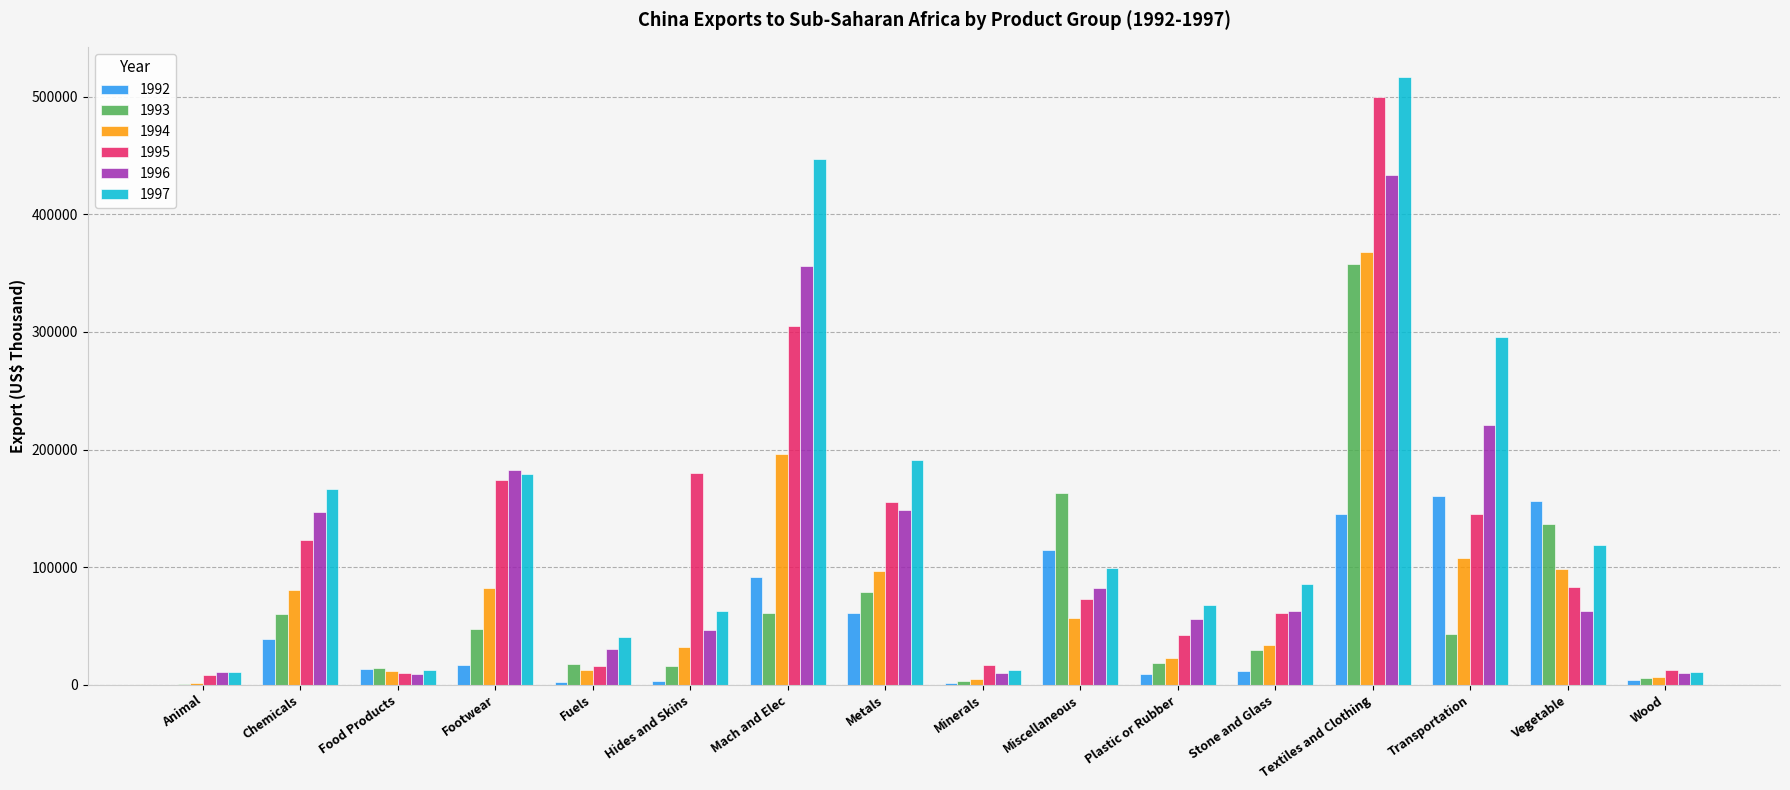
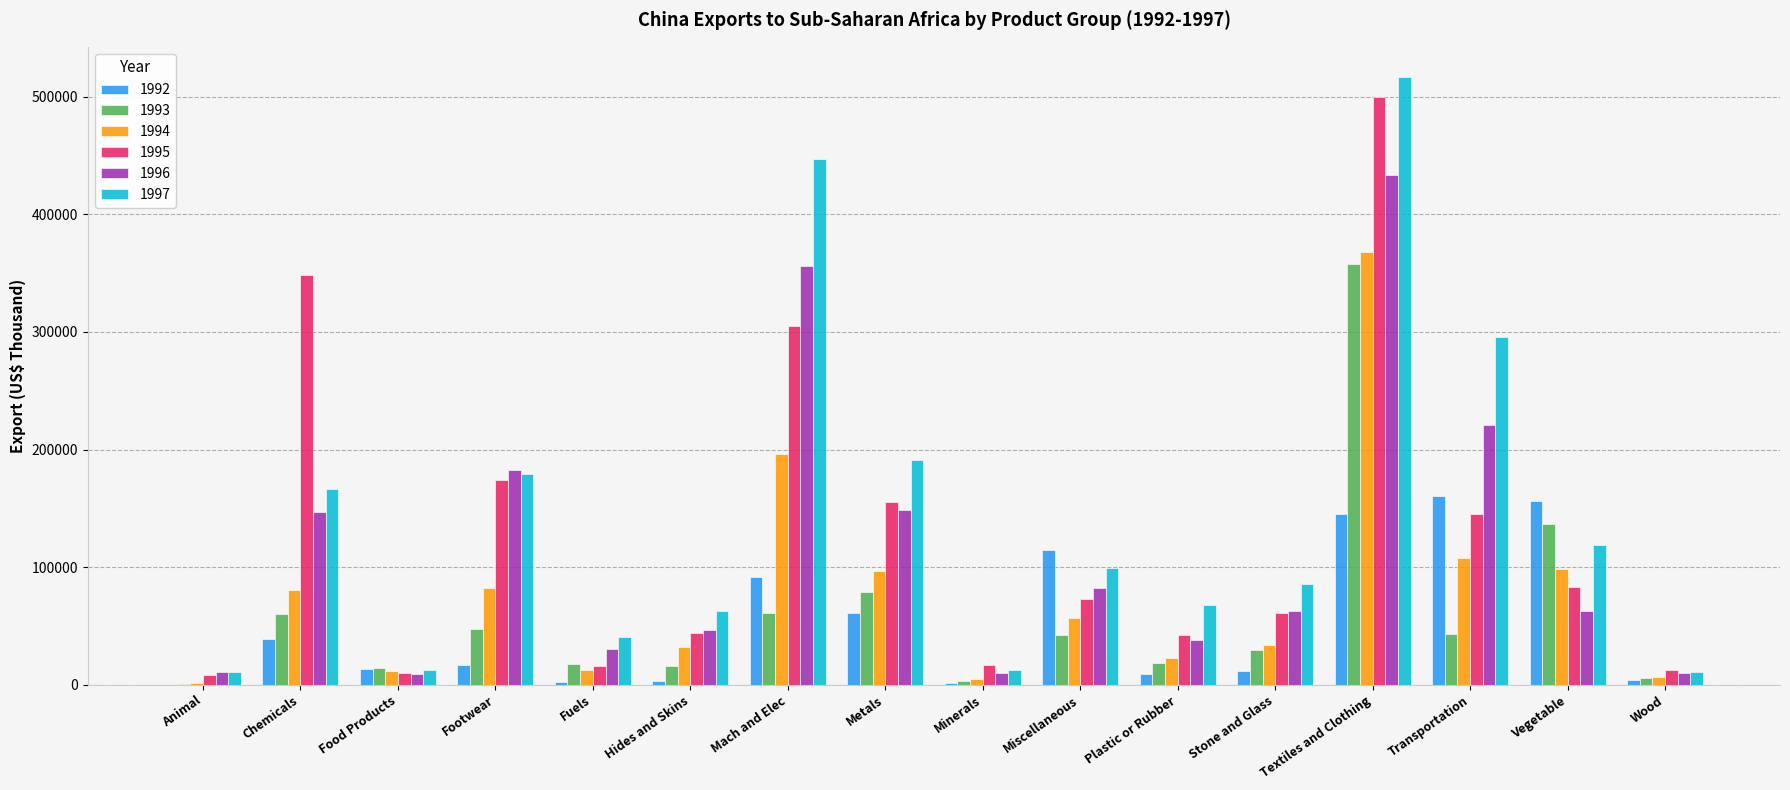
  {
    "1993": {
      "Chemicals": 60000,
      "Food Products": 14000,
      "Footwear": 48000,
      "Fuels": 18000,
      "Hides and Skins": 16000,
      "Mach and Elec": 61000,
      "Metals": 79000,
      "Minerals": 3000,
-     "Miscellaneous": 163000,
+     "Miscellaneous": 42000,
      "Plastic or Rubber": 19000,
      "Stone and Glass": 29000,
      "Textiles and Clothing": 358000,
      "Transportation": 43000,
      "Vegetable": 137000,
      "Wood": 6000
    },
    "1994": {
      "Chemicals": 81000,
      "Food Products": 12000,
      "Footwear": 82000,
      "Fuels": 12000,
      "Hides and Skins": 32000,
      "Mach and Elec": 196000,
      "Metals": 97000,
      "Minerals": 5000,
      "Miscellaneous": 57000,
      "Plastic or Rubber": 22000,
      "Stone and Glass": 34000,
      "Textiles and Clothing": 368000,
      "Transportation": 108000,
      "Vegetable": 99000,
      "Wood": 7000
    },
    "1995": {
      "Animal": 9000,
-     "Chemicals": 123000,
+     "Chemicals": 348000,
      "Food Products": 10000,
      "Footwear": 174000,
      "Fuels": 16000,
-     "Hides and Skins": 180000,
+     "Hides and Skins": 44000,
      "Mach and Elec": 305000,
      "Metals": 155000,
      "Minerals": 17000,
      "Miscellaneous": 73000,
      "Plastic or Rubber": 42000,
      "Stone and Glass": 61000,
      "Textiles and Clothing": 500000,
      "Transportation": 145000,
      "Vegetable": 83000,
      "Wood": 13000
    },
    "1996": {
      "Animal": 11000,
      "Chemicals": 147000,
      "Food Products": 10000,
      "Footwear": 182000,
      "Fuels": 30000,
      "Hides and Skins": 47000,
      "Mach and Elec": 356000,
      "Metals": 148000,
      "Minerals": 10000,
      "Miscellaneous": 83000,
-     "Plastic or Rubber": 56000,
+     "Plastic or Rubber": 38000,
      "Stone and Glass": 62000,
      "Textiles and Clothing": 434000,
      "Transportation": 221000,
      "Vegetable": 63000,
      "Wood": 10000
    }
  }
